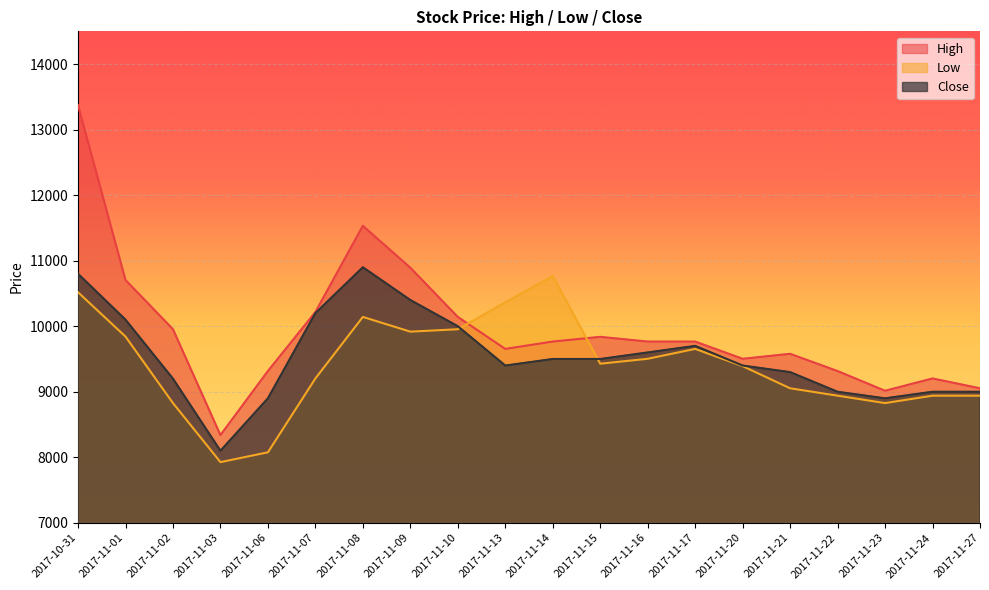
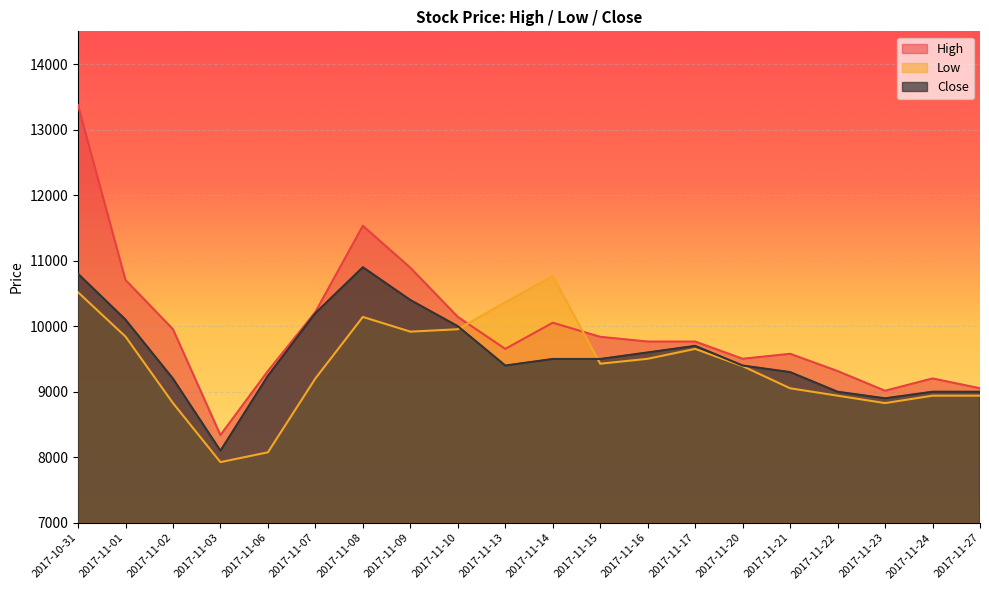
  {
    "High": {
      "2017-10-31": 13400,
      "2017-11-01": 10700,
      "2017-11-02": 10000,
      "2017-11-03": 8300,
      "2017-11-06": 9300,
      "2017-11-08": 11500,
      "2017-11-09": 10900,
      "2017-11-10": 10100,
      "2017-11-13": 9700,
-     "2017-11-14": 9800,
+     "2017-11-14": 10100,
      "2017-11-15": 9800,
      "2017-11-16": 9800,
      "2017-11-17": 9800,
      "2017-11-20": 9500,
      "2017-11-21": 9600,
      "2017-11-22": 9300,
      "2017-11-23": 9000,
      "2017-11-24": 9200,
      "2017-11-27": 9100
    },
    "Low": {
      "2017-10-31": 10500,
      "2017-11-01": 9800,
      "2017-11-02": 8800,
      "2017-11-03": 7900,
      "2017-11-06": 8100,
      "2017-11-07": 9200,
      "2017-11-08": 10100,
      "2017-11-09": 9900,
      "2017-11-10": 10000,
      "2017-11-13": 10400,
      "2017-11-14": 10800,
      "2017-11-15": 9400,
      "2017-11-16": 9500,
      "2017-11-17": 9700,
      "2017-11-21": 9100,
      "2017-11-22": 8900,
      "2017-11-23": 8800,
      "2017-11-24": 8900,
      "2017-11-27": 8900
    },
    "Close": {
      "2017-10-31": 10800,
      "2017-11-01": 10100,
      "2017-11-02": 9200,
      "2017-11-03": 8100,
-     "2017-11-06": 8900,
+     "2017-11-06": 9200,
      "2017-11-08": 10900,
      "2017-11-09": 10400,
      "2017-11-10": 10000,
      "2017-11-13": 9400,
      "2017-11-14": 9500,
      "2017-11-15": 9500,
      "2017-11-16": 9600,
      "2017-11-17": 9700,
      "2017-11-21": 9300,
      "2017-11-22": 9000,
      "2017-11-23": 8900,
      "2017-11-24": 9000,
      "2017-11-27": 9000
    }
  }
